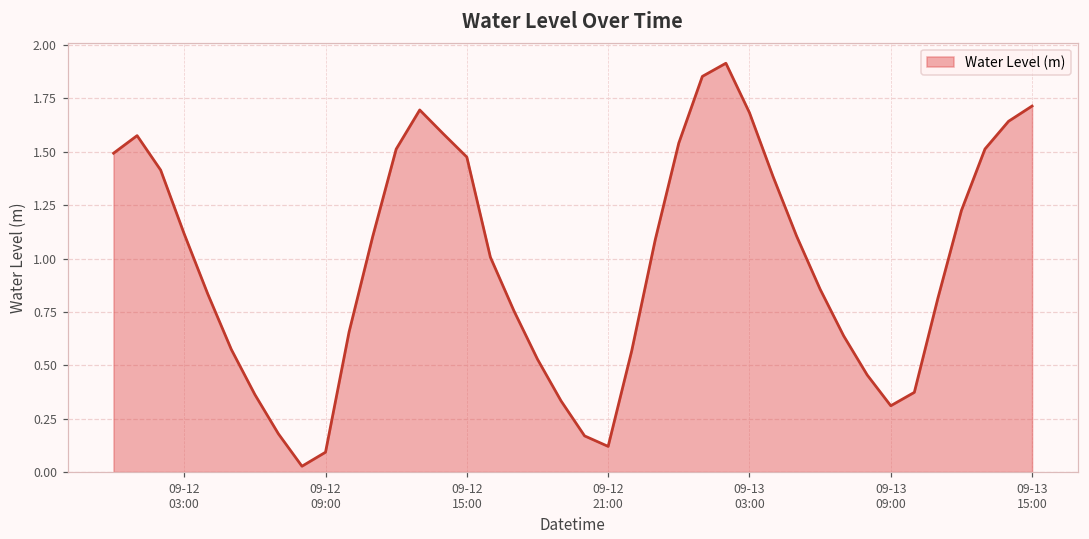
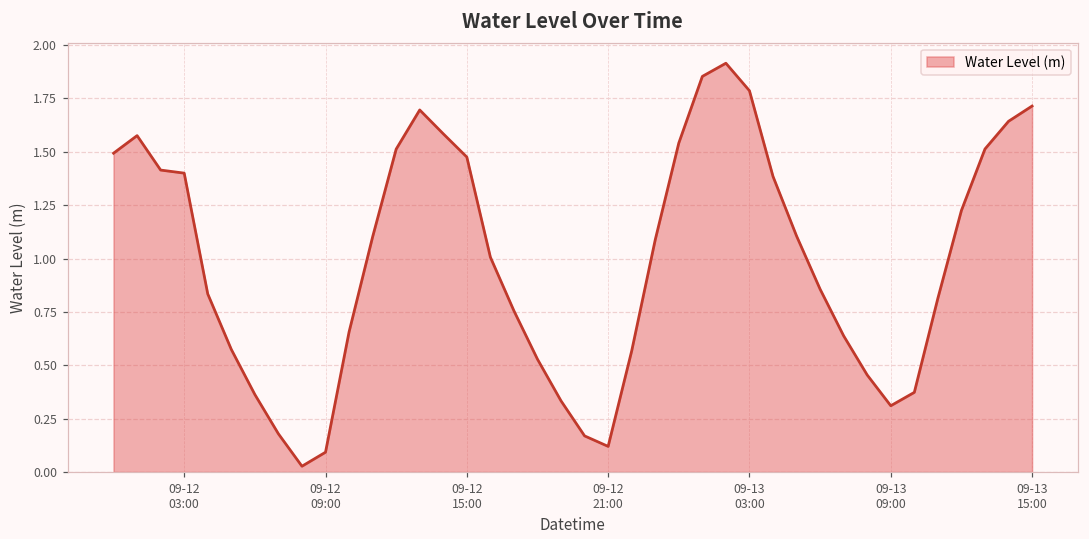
  {
-   "09-12 03:00": 1.12,
+   "09-12 03:00": 1.40,
    "09-12 09:00": 0.09,
    "09-12 15:00": 1.48,
    "09-12 21:00": 0.12,
-   "09-13 03:00": 1.68,
+   "09-13 03:00": 1.79,
    "09-13 09:00": 0.31,
    "09-13 15:00": 1.71
  }
